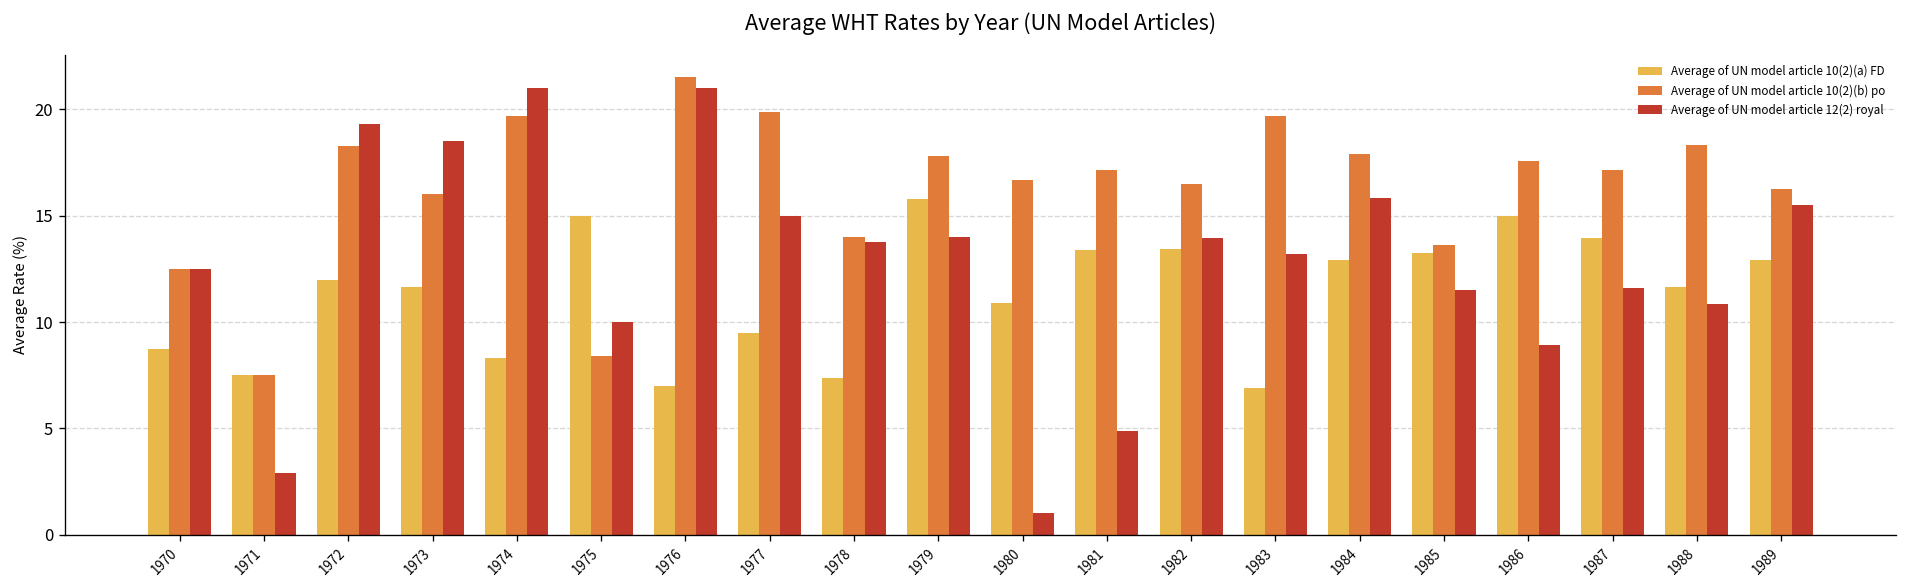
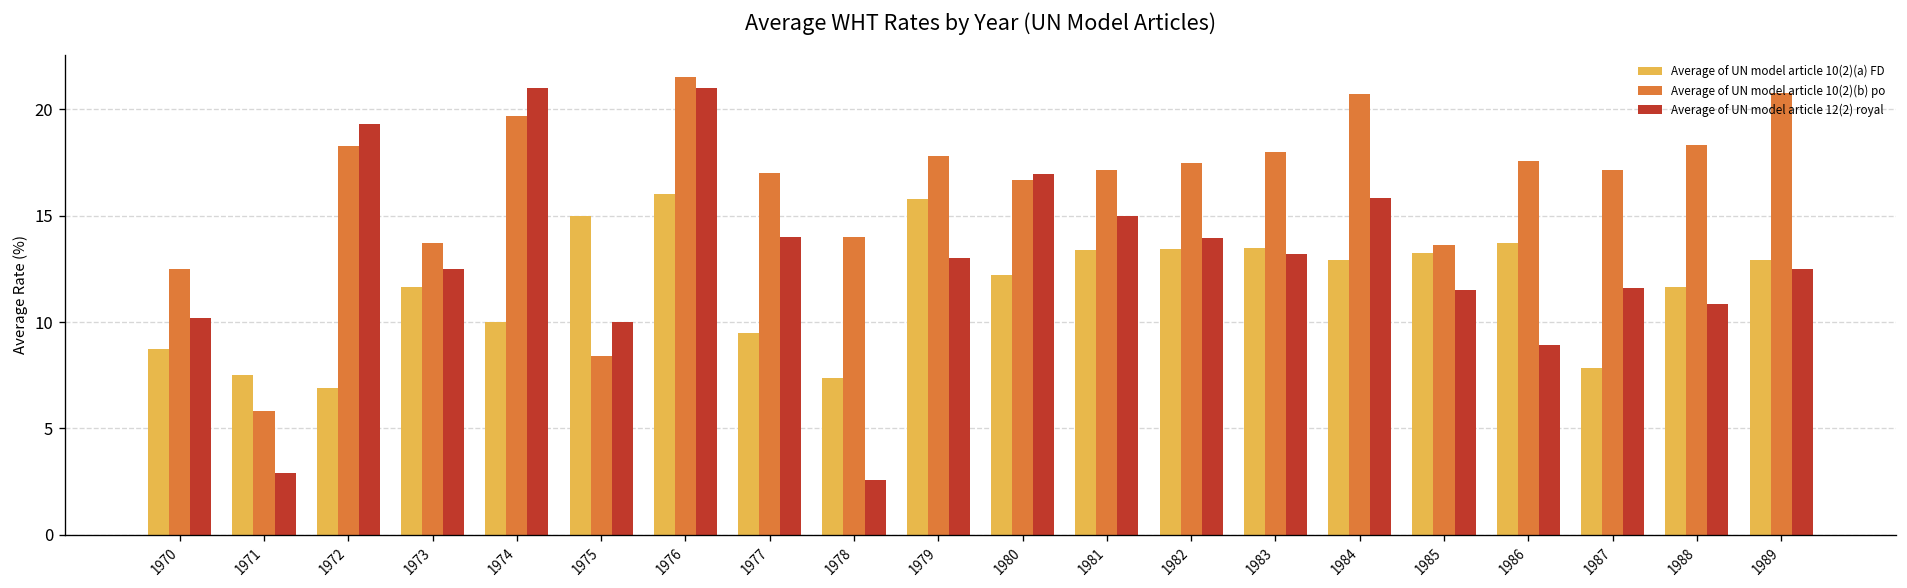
  {
    "Average of UN model article 10(2)(a) FD": {
      "1970": 8.8,
      "1971": 7.5,
-     "1972": 12.0,
+     "1972": 6.9,
      "1973": 11.7,
-     "1974": 8.3,
+     "1974": 10.0,
      "1975": 15.0,
-     "1976": 7,
+     "1976": 16,
      "1977": 9.5,
      "1978": 7.4,
      "1979": 15.8,
-     "1980": 10.9,
+     "1980": 12.2,
      "1981": 13.4,
      "1982": 13.5,
-     "1983": 6.9,
+     "1983": 13.5,
      "1984": 12.9,
      "1985": 13.3,
-     "1986": 15.0,
-     "1987": 14.0,
+     "1986": 13.7,
+     "1987": 7.9,
      "1988": 11.7,
      "1989": 12.9
    },
    "Average of UN model article 10(2)(b) po": {
      "1970": 12.5,
-     "1971": 7.5,
+     "1971": 5.8,
      "1972": 18.3,
-     "1973": 16.0,
+     "1973": 13.7,
      "1974": 19.7,
      "1975": 8.4,
      "1976": 21.5,
-     "1977": 19.9,
+     "1977": 17.0,
      "1978": 14.0,
      "1979": 17.8,
      "1980": 16.7,
      "1981": 17.1,
-     "1982": 16.5,
-     "1983": 19.7,
-     "1984": 17.9,
+     "1982": 17.5,
+     "1983": 18.0,
+     "1984": 20.7,
      "1985": 13.6,
      "1986": 17.6,
      "1987": 17.1,
      "1988": 18.3,
-     "1989": 16.3
+     "1989": 20.8
    },
    "Average of UN model article 12(2) royal": {
-     "1970": 12.5,
+     "1970": 10.2,
      "1971": 2.9,
      "1972": 19.3,
-     "1973": 18.5,
+     "1973": 12.5,
      "1974": 21.0,
      "1975": 10.0,
      "1976": 21.0,
-     "1977": 15,
-     "1978": 13.8,
-     "1979": 14,
-     "1980": 1.0,
-     "1981": 4.9,
+     "1977": 14,
+     "1978": 2.6,
+     "1979": 13,
+     "1980": 16.9,
+     "1981": 15.0,
      "1982": 14.0,
      "1983": 13.2,
      "1984": 15.8,
      "1985": 11.5,
      "1986": 8.9,
      "1987": 11.6,
      "1988": 10.8,
-     "1989": 15.5
+     "1989": 12.5
    }
  }
